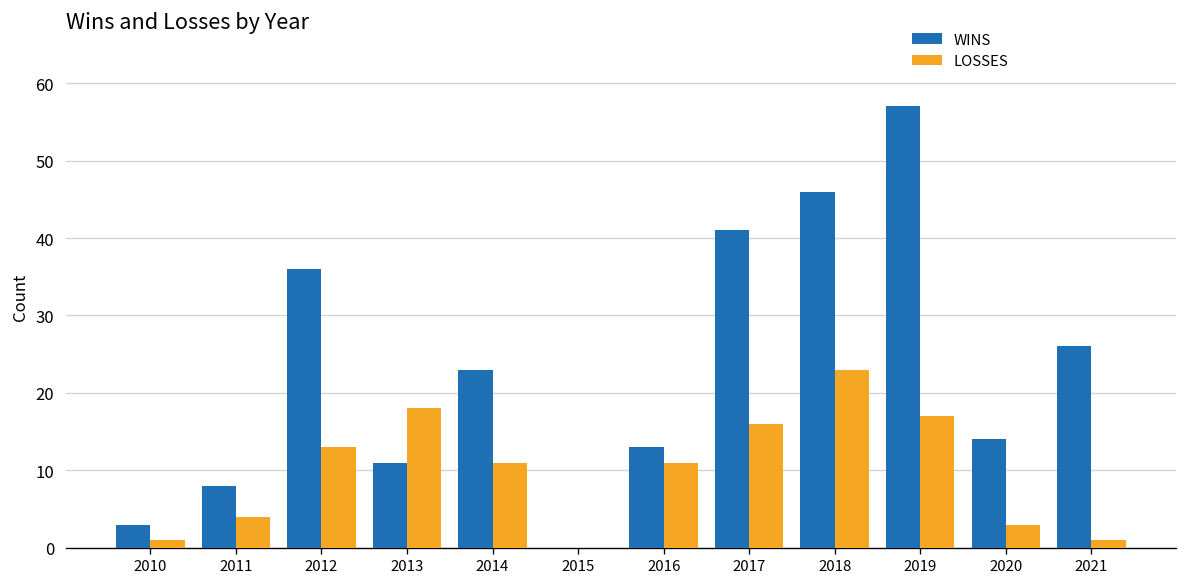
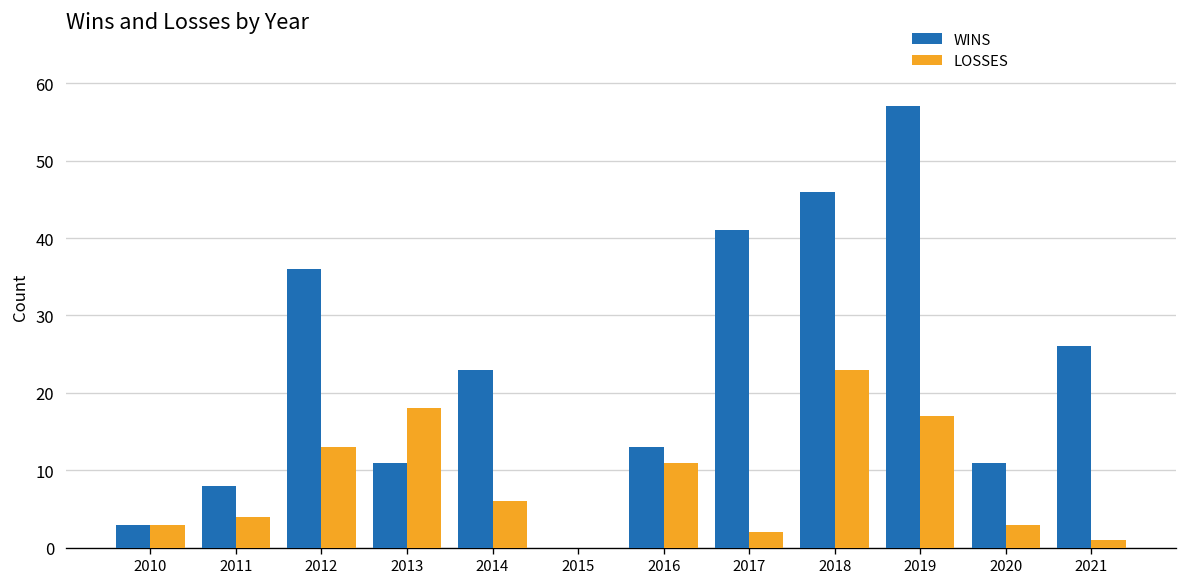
  {
    "WINS": {
      "2010": 3,
      "2011": 8,
      "2012": 36,
      "2013": 11,
      "2014": 23,
      "2015": 0,
      "2016": 13,
      "2017": 41,
      "2018": 46,
      "2019": 57,
-     "2020": 14,
+     "2020": 11,
      "2021": 26
    },
    "LOSSES": {
-     "2010": 1,
+     "2010": 3,
      "2011": 4,
      "2012": 13,
      "2013": 18,
-     "2014": 11,
+     "2014": 6,
      "2015": 0,
      "2016": 11,
-     "2017": 16,
+     "2017": 2,
      "2018": 23,
      "2019": 17,
      "2020": 3,
      "2021": 1
    }
  }
